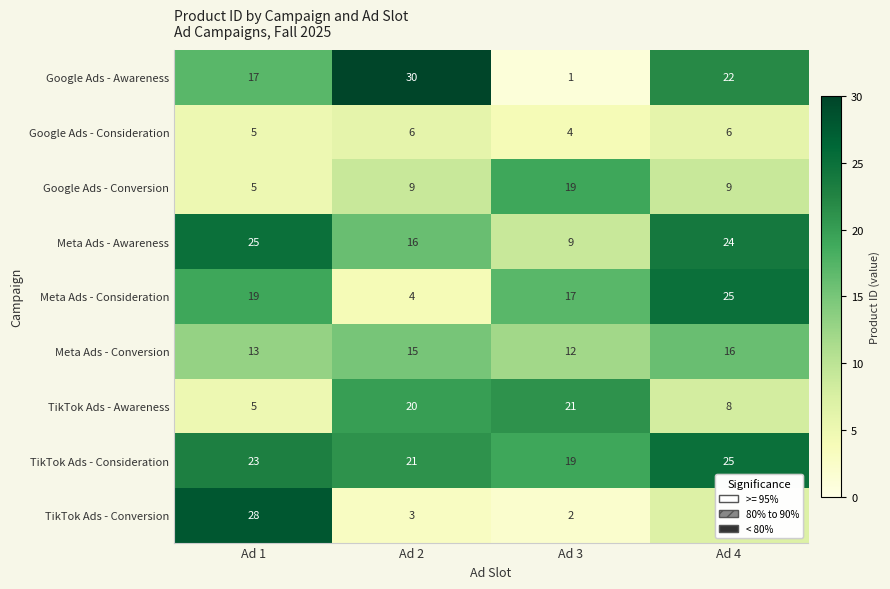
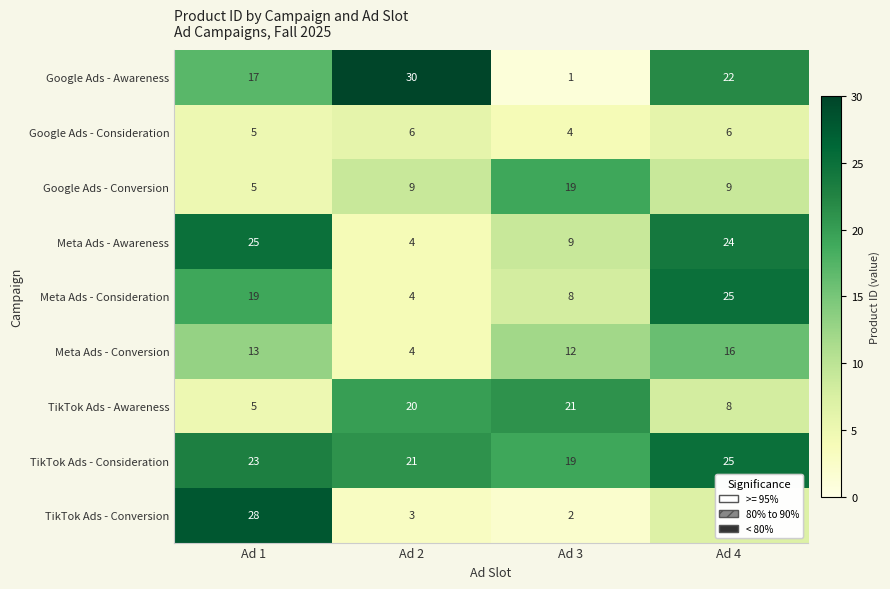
  {
    "Google Ads - Awareness": {
      "Ad 1": 17,
      "Ad 2": 30,
      "Ad 3": 1,
      "Ad 4": 22
    },
    "Google Ads - Consideration": {
      "Ad 1": 5,
      "Ad 2": 6,
      "Ad 3": 4,
      "Ad 4": 6
    },
    "Google Ads - Conversion": {
      "Ad 1": 5,
      "Ad 2": 9,
      "Ad 3": 19,
      "Ad 4": 9
    },
    "Meta Ads - Awareness": {
      "Ad 1": 25,
-     "Ad 2": 16,
+     "Ad 2": 4,
      "Ad 3": 9,
      "Ad 4": 24
    },
    "Meta Ads - Consideration": {
      "Ad 1": 19,
      "Ad 2": 4,
-     "Ad 3": 17,
+     "Ad 3": 8,
      "Ad 4": 25
    },
    "Meta Ads - Conversion": {
      "Ad 1": 13,
-     "Ad 2": 15,
+     "Ad 2": 4,
      "Ad 3": 12,
      "Ad 4": 16
    },
    "TikTok Ads - Awareness": {
      "Ad 1": 5,
      "Ad 2": 20,
      "Ad 3": 21,
      "Ad 4": 8
    },
    "TikTok Ads - Consideration": {
      "Ad 1": 23,
      "Ad 2": 21,
      "Ad 3": 19,
      "Ad 4": 25
    },
    "TikTok Ads - Conversion": {
      "Ad 1": 28,
      "Ad 2": 3,
      "Ad 3": 2
    }
  }
